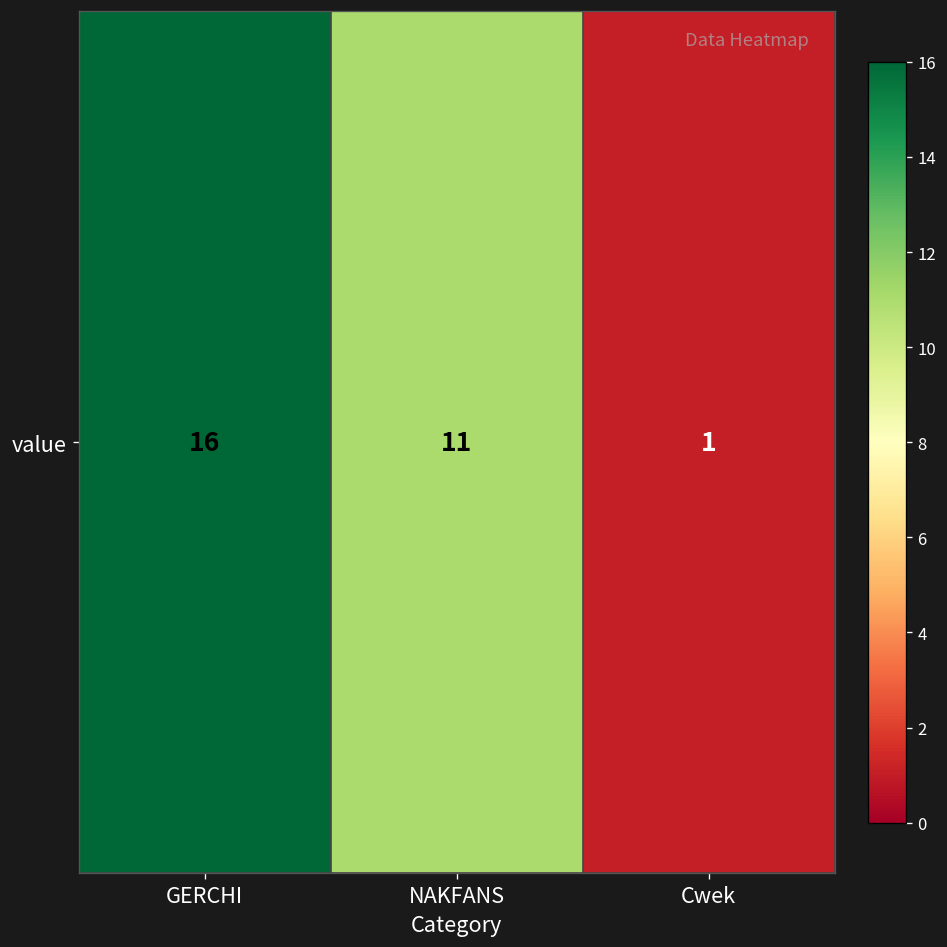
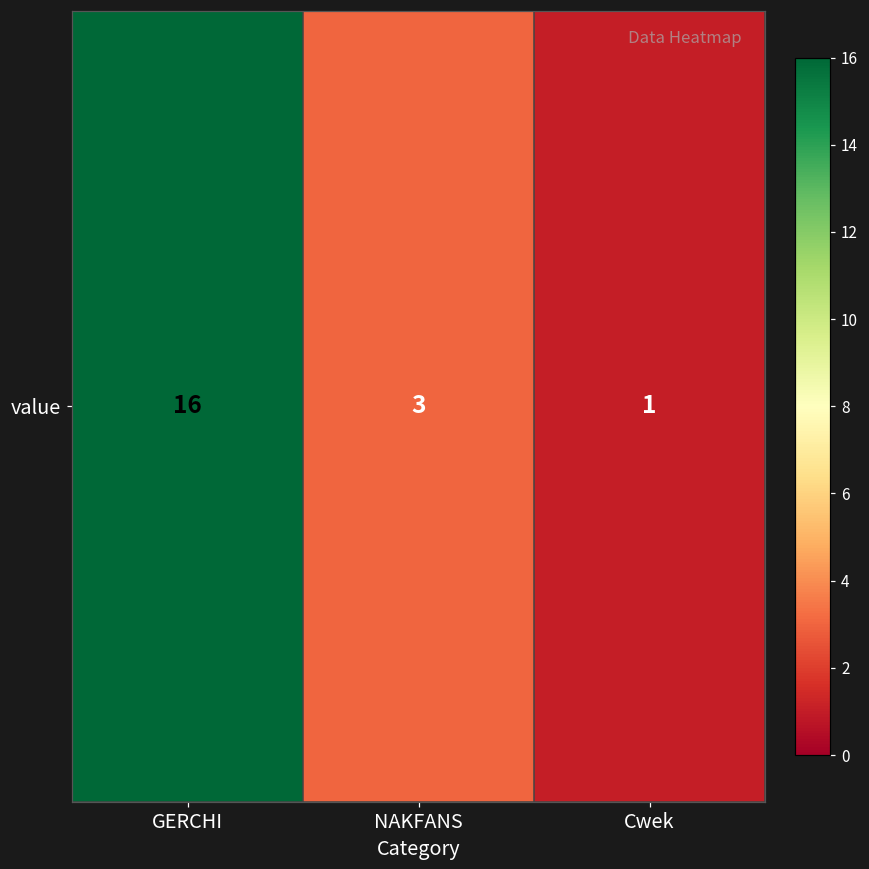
  {
    "value": {
      "GERCHI": 16,
-     "NAKFANS": 11,
+     "NAKFANS": 3,
      "Cwek": 1
    }
  }
